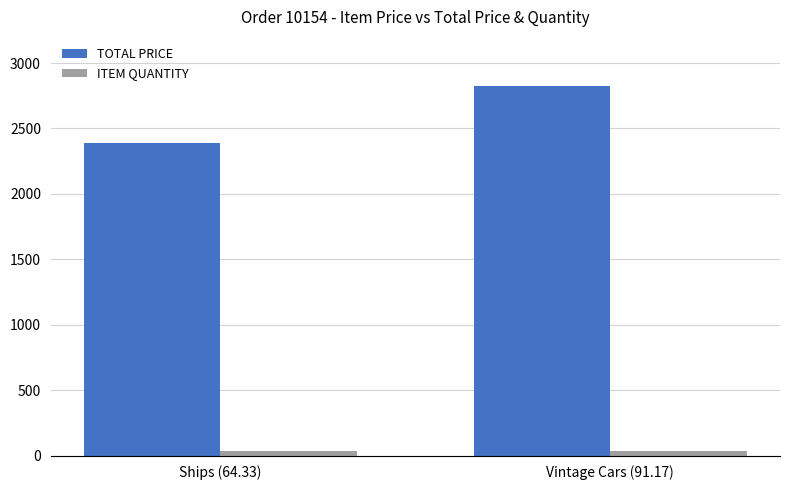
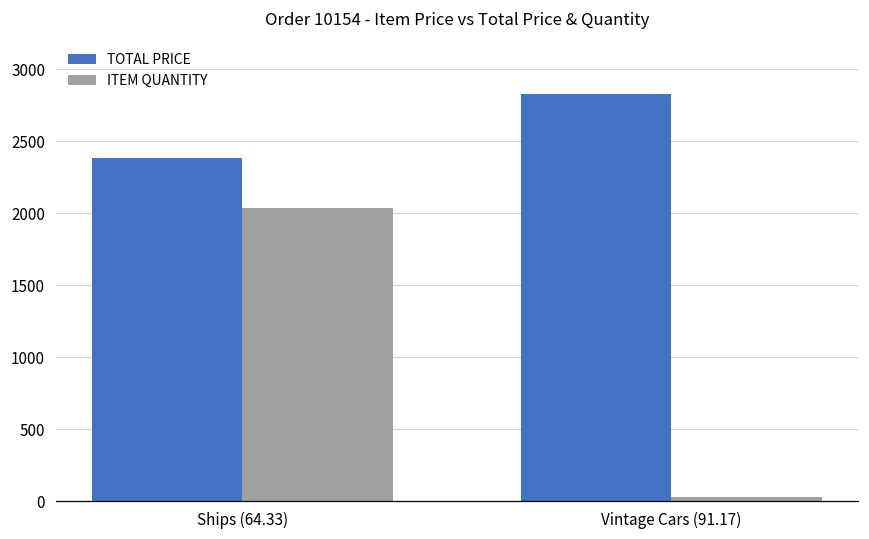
  {
    "TOTAL PRICE": {
      "Ships (64.33)": 2390,
      "Vintage Cars (91.17)": 2830
    },
    "ITEM QUANTITY": {
-     "Ships (64.33)": 40,
+     "Ships (64.33)": 2040,
      "Vintage Cars (91.17)": 30
    }
  }
